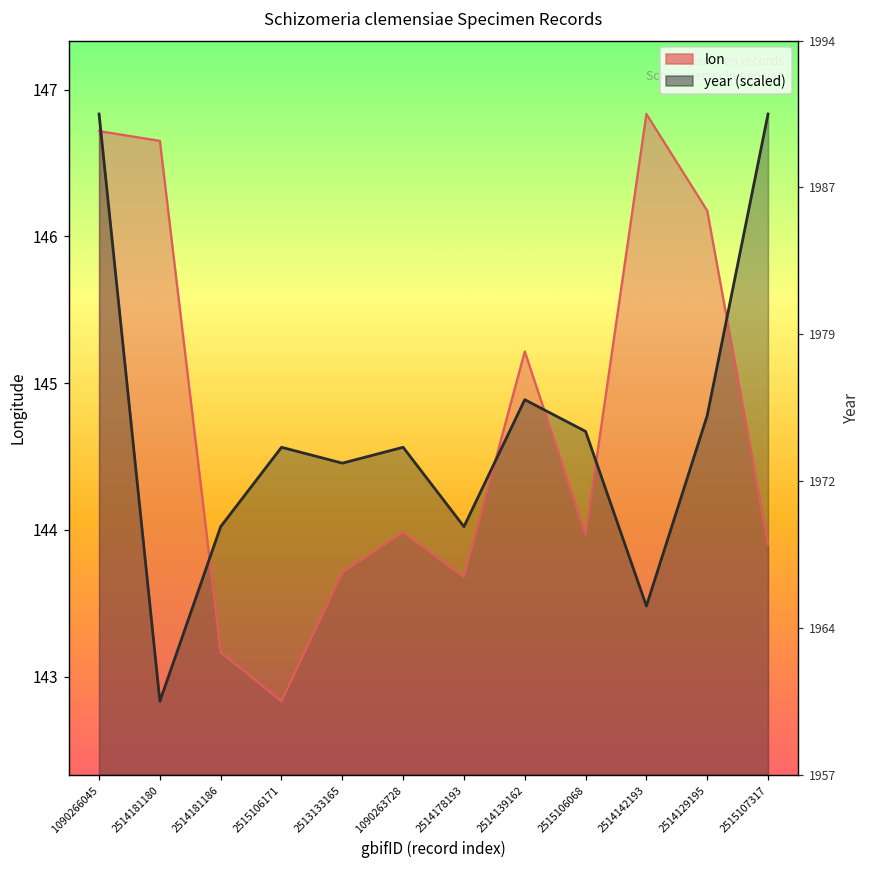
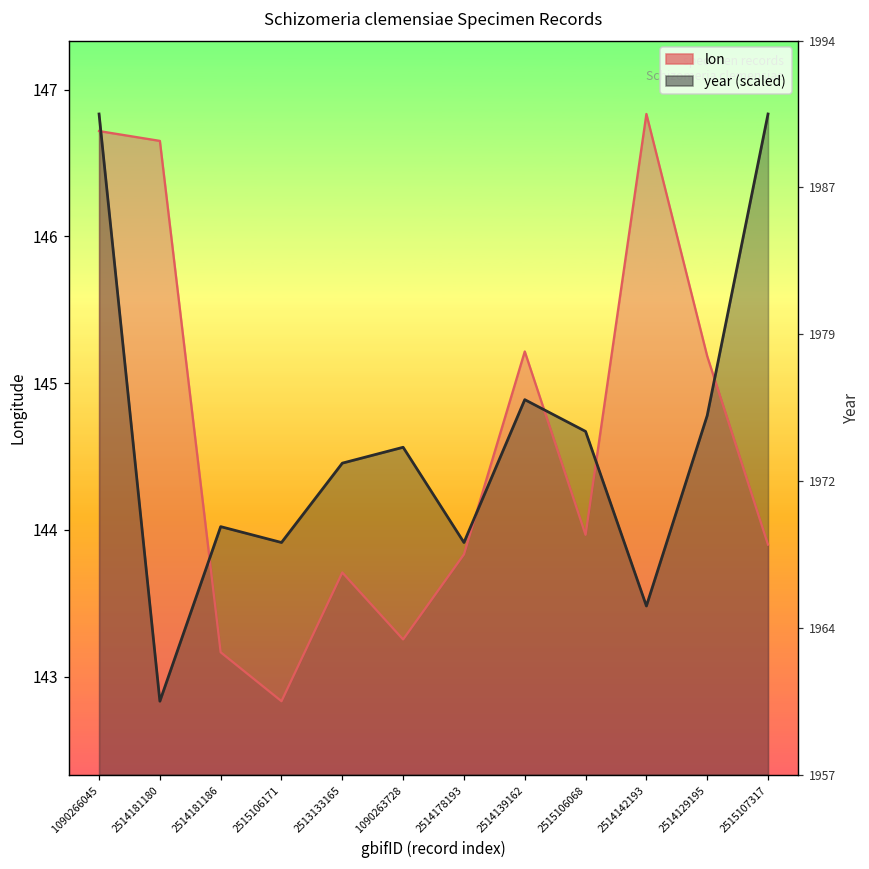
  {
    "lon": {
      "1090266045": 146.72,
      "2514181180": 146.65,
      "2514181186": 143.17,
      "2515106171": 142.83,
      "2513133165": 143.71,
-     "1090263728": 143.98,
-     "2514178193": 143.68,
+     "1090263728": 143.25,
+     "2514178193": 143.83,
      "2514139162": 145.22,
      "2515106068": 143.97,
      "2514142193": 146.83,
-     "2514129195": 146.17,
+     "2514129195": 145.18,
      "2515107317": 143.90
    },
    "year (scaled)": {
      "1090266045": 146.83,
      "2514181180": 142.83,
      "2514181186": 144.02,
-     "2515106171": 144.56,
+     "2515106171": 143.91,
      "2513133165": 144.45,
      "1090263728": 144.56,
-     "2514178193": 144.02,
+     "2514178193": 143.91,
      "2514139162": 144.89,
      "2515106068": 144.67,
      "2514142193": 143.48,
      "2514129195": 144.78,
      "2515107317": 146.83
    }
  }
